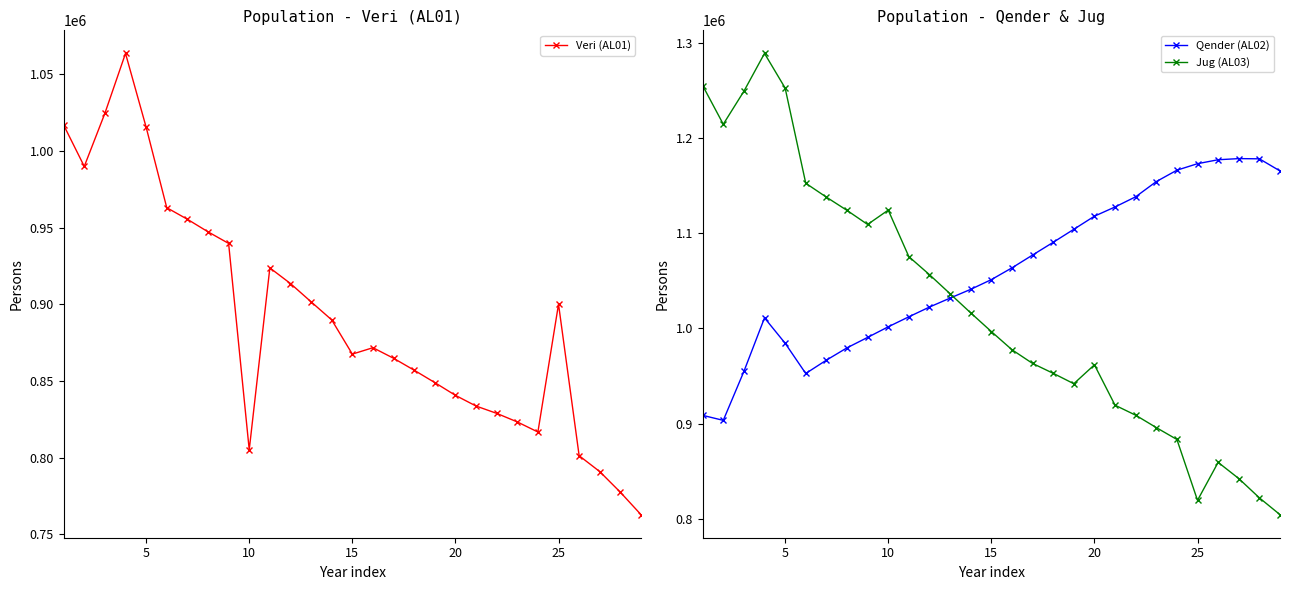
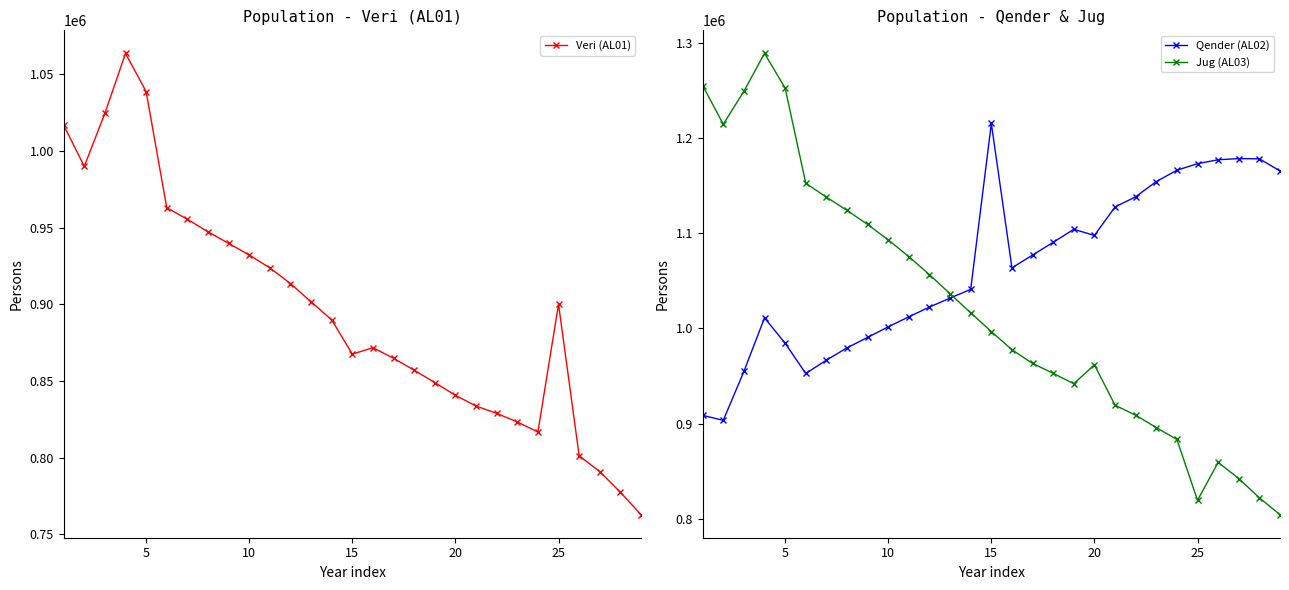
  {
    "Population - Veri (AL01)": {
-     "5": 1016000,
-     "10": 805000,
+     "5": 1039000,
+     "10": 932000,
      "15": 868000,
      "20": 841000,
      "25": 900000
    },
    "Population - Qender & Jug": {
      "Qender (AL02)": {
        "5": 980000,
        "10": 1000000,
-       "15": 1050000,
-       "20": 1120000,
+       "15": 1220000,
+       "20": 1100000,
        "25": 1170000
      },
      "Jug (AL03)": {
        "5": 1250000,
-       "10": 1120000,
+       "10": 1090000,
        "15": 1000000,
        "20": 960000,
        "25": 820000
      }
    }
  }
